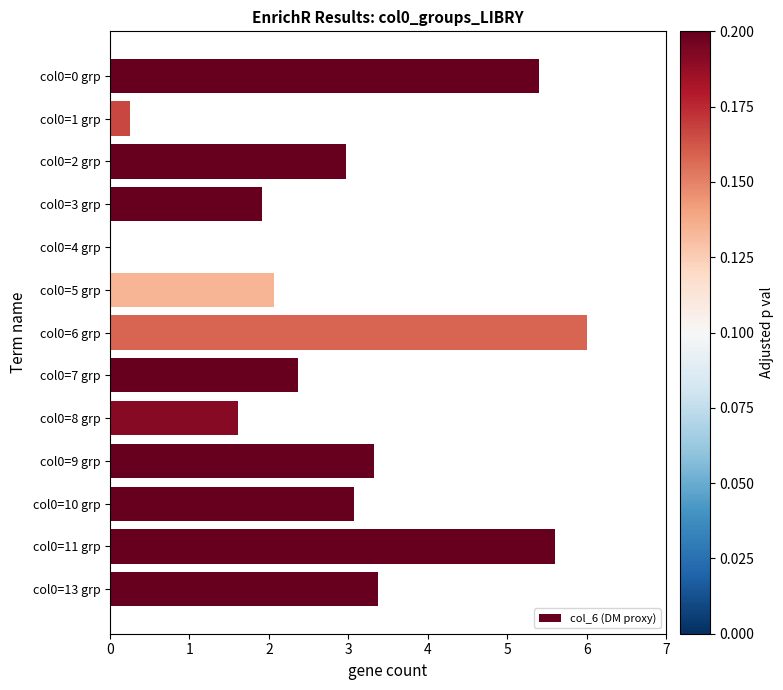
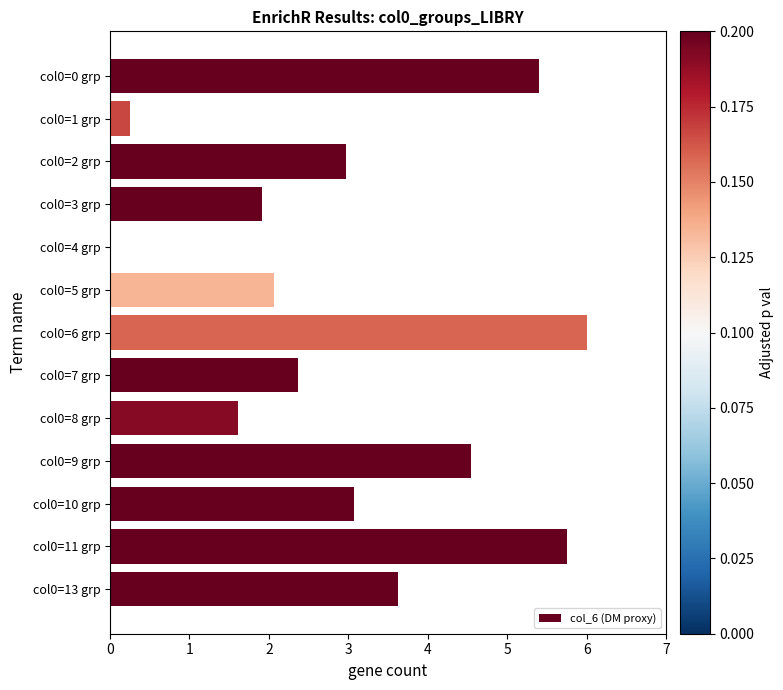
  {
    "col0=0 grp": 5.4,
    "col0=1 grp": 0.3,
    "col0=2 grp": 3.0,
    "col0=3 grp": 1.9,
    "col0=4 grp": 0.0,
    "col0=5 grp": 2.1,
    "col0=6 grp": 6.0,
    "col0=7 grp": 2.4,
    "col0=8 grp": 1.6,
-   "col0=9 grp": 3.3,
+   "col0=9 grp": 4.5,
    "col0=10 grp": 3.1,
-   "col0=11 grp": 5.6,
-   "col0=13 grp": 3.4
+   "col0=11 grp": 5.7,
+   "col0=13 grp": 3.6
  }
